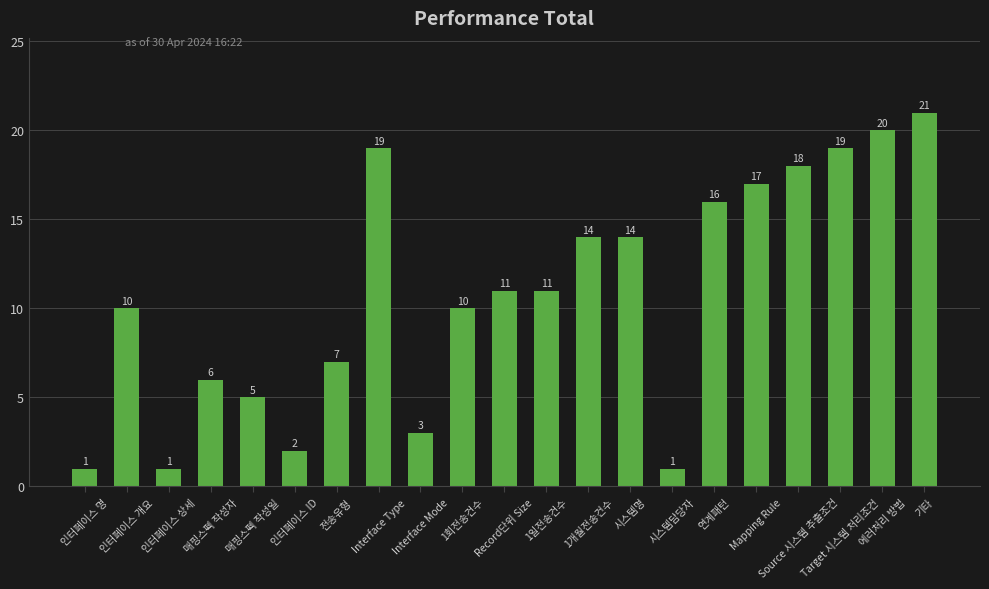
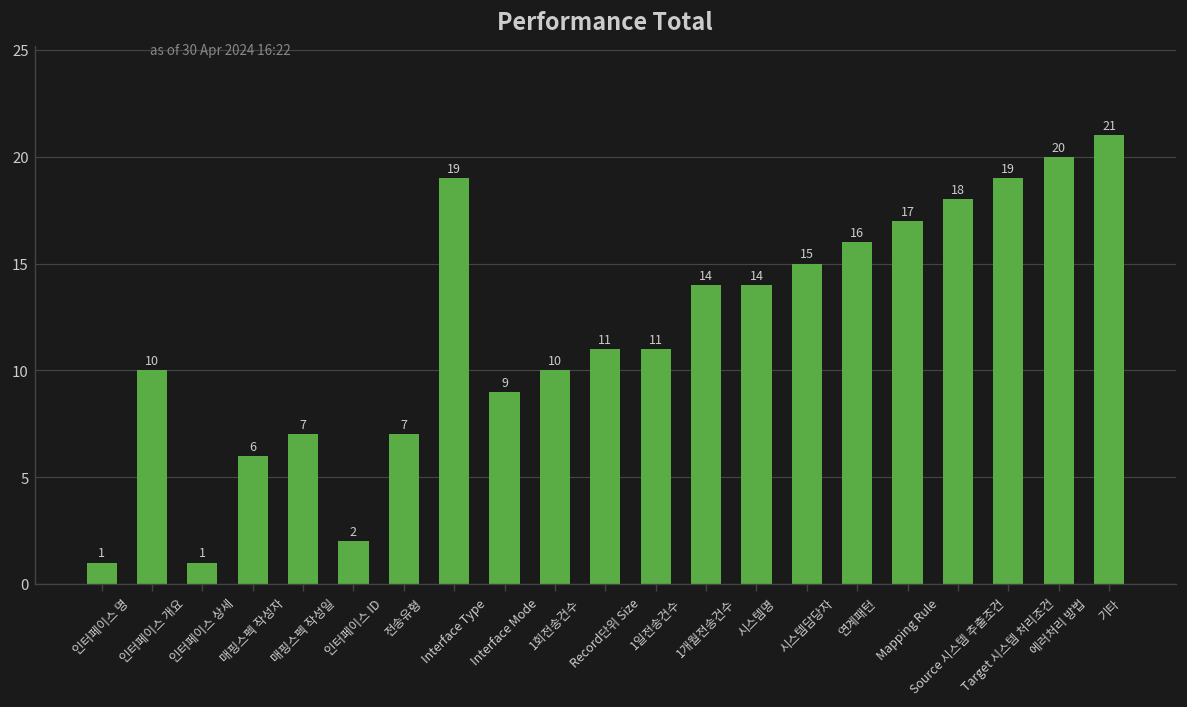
  {
    "인터페이스 명": 1,
    "인터페이스 개요": 10,
    "인터페이스 상세": 1,
    "매핑스펙 작성자": 6,
-   "매핑스펙 작성일": 5,
+   "매핑스펙 작성일": 7,
    "인터페이스 ID": 2,
    "전송유형": 7,
    "Interface Type": 19,
-   "Interface Mode": 3,
+   "Interface Mode": 9,
    "1회전송건수": 10,
    "Record단위 Size": 11,
    "1일전송건수": 11,
    "1개월전송건수": 14,
    "시스템명": 14,
-   "시스템담당자": 1,
+   "시스템담당자": 15,
    "연계패턴": 16,
    "Mapping Rule": 17,
    "Source 시스템 추출조건": 18,
    "Target 시스템 처리조건": 19,
    "에러처리 방법": 20,
    "기타": 21
  }
